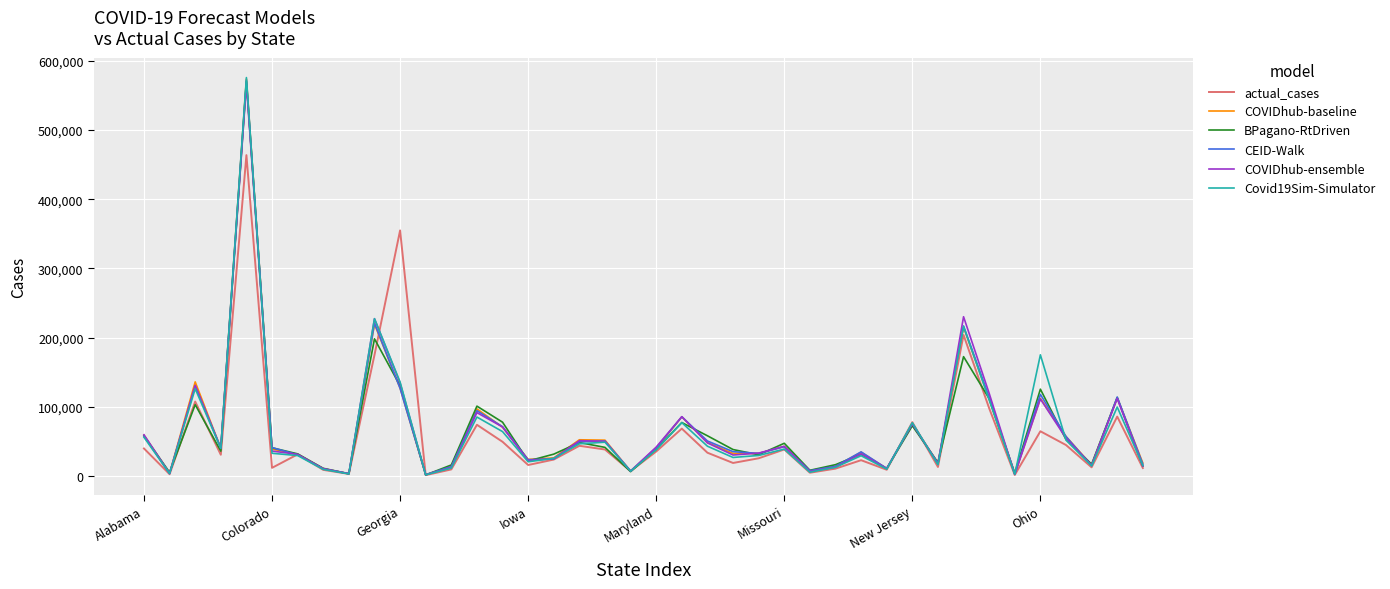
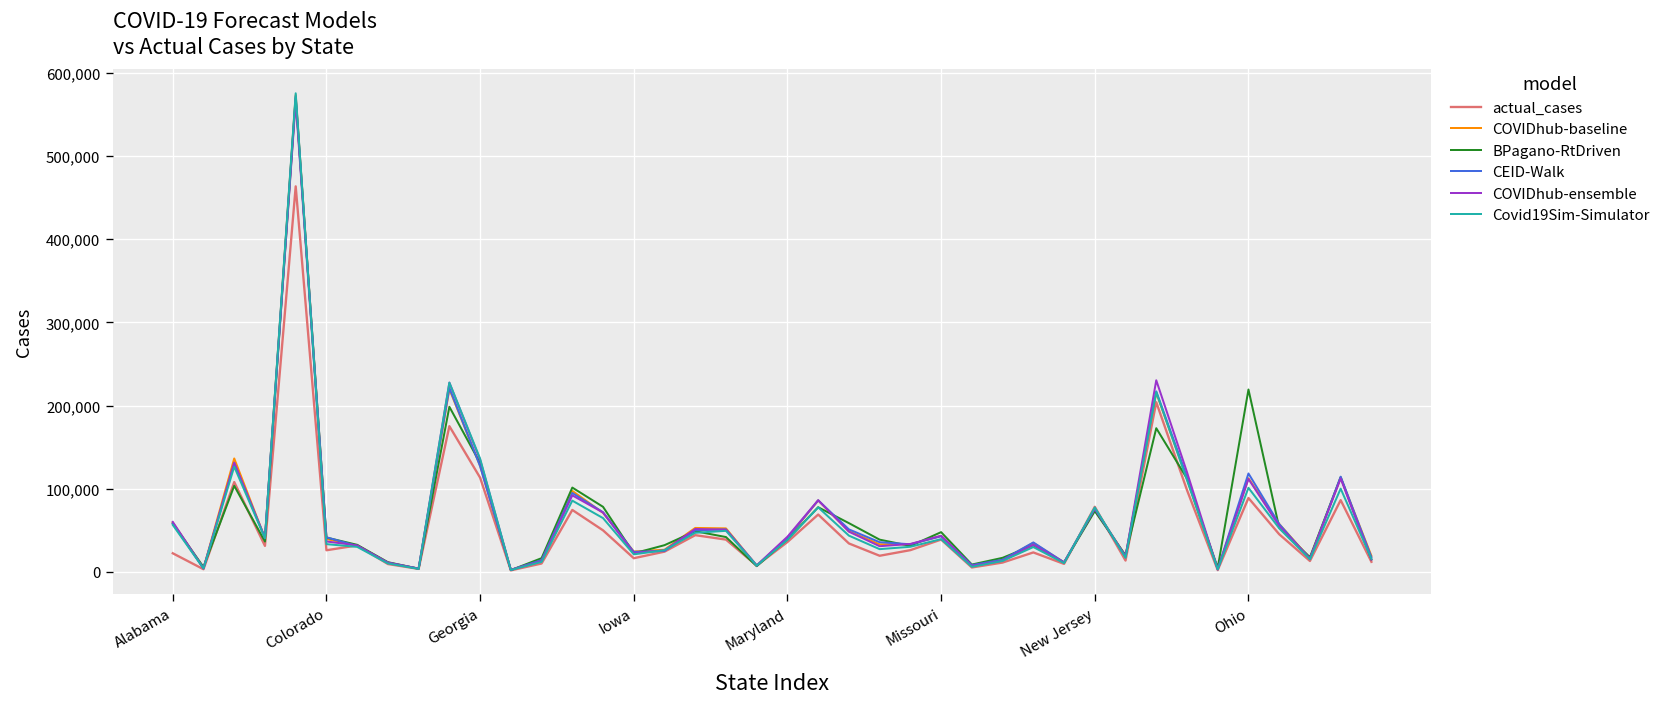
  {
    "actual_cases": {
-     "Alabama": "40,000",
-     "Colorado": "10,000",
-     "Georgia": "350,000",
+     "Alabama": "20,000",
+     "Colorado": "30,000",
+     "Georgia": "110,000",
      "Iowa": "20,000",
-     "Ohio": "70,000"
+     "Ohio": "90,000"
    },
    "BPagano-RtDriven": {
      "Missouri": "50,000",
-     "Ohio": "130,000"
+     "Ohio": "220,000"
    },
    "CEID-Walk": {
      "Ohio": "120,000"
    },
    "Covid19Sim-Simulator": {
-     "Ohio": "180,000"
+     "Ohio": "100,000"
    }
  }
